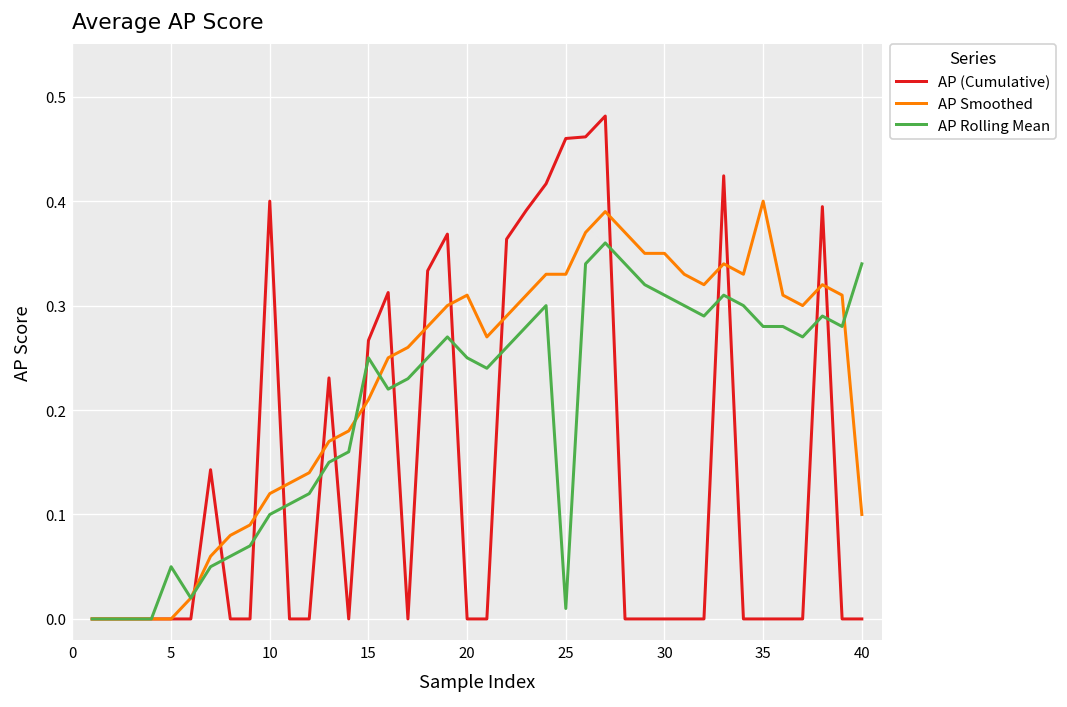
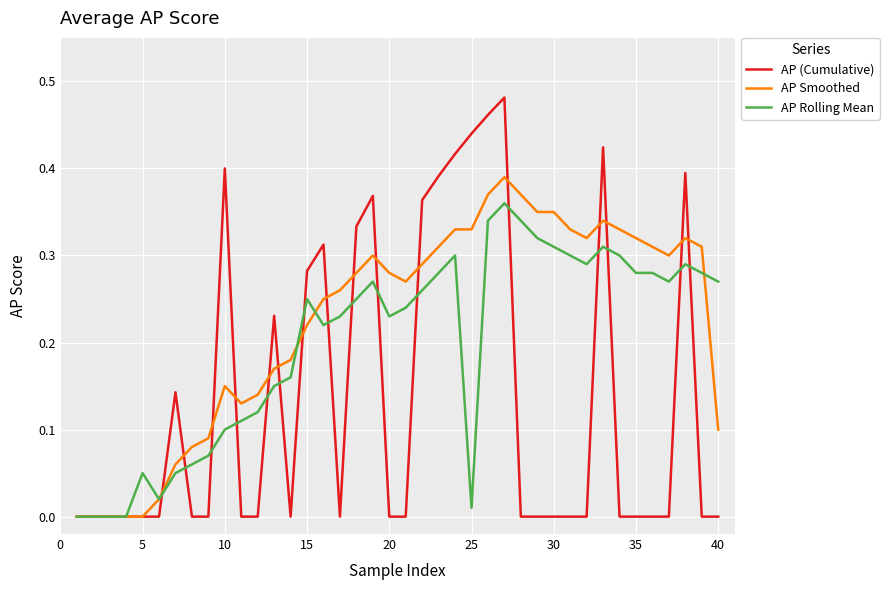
  {
    "AP (Cumulative)": {
      "10": 0.40,
-     "15": 0.27,
+     "15": 0.28,
      "20": 0.00,
-     "25": 0.46,
+     "25": 0.44,
      "30": 0.00,
      "35": 0.00,
      "40": 0.00
    },
    "AP Smoothed": {
-     "10": 0.12,
-     "15": 0.21,
-     "20": 0.31,
+     "10": 0.15,
+     "15": 0.22,
+     "20": 0.28,
      "25": 0.33,
      "30": 0.35,
-     "35": 0.40,
+     "35": 0.32,
      "40": 0.10
    },
    "AP Rolling Mean": {
      "5": 0.05,
      "10": 0.10,
      "15": 0.25,
-     "20": 0.25,
+     "20": 0.23,
      "25": 0.01,
      "30": 0.31,
      "35": 0.28,
-     "40": 0.34
+     "40": 0.27
    }
  }
